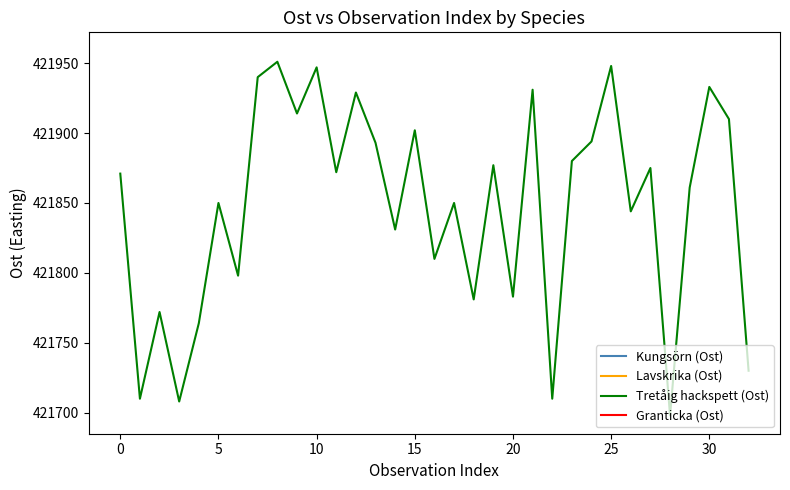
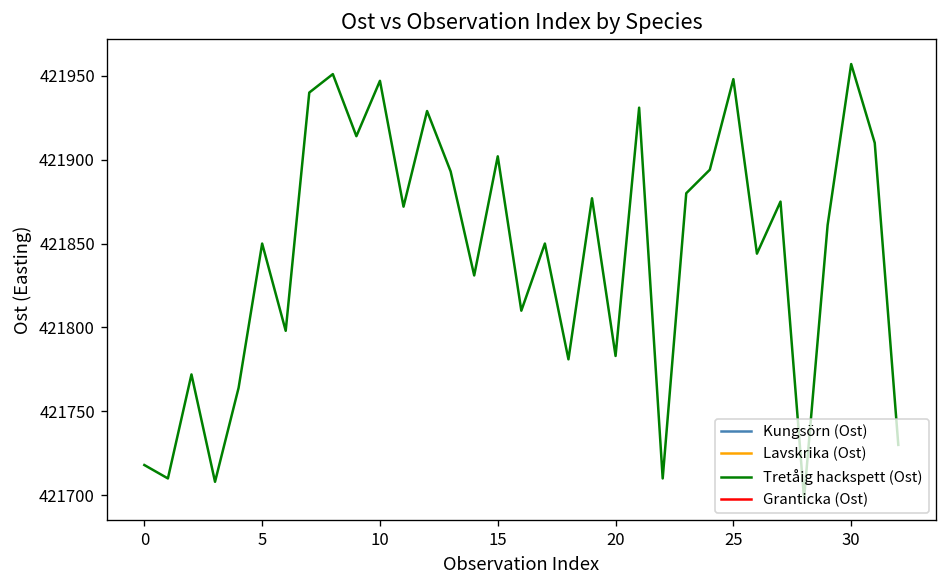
  {
    "Kungsörn (Ost)": {
      "0": 421866
    },
    "Lavskrika (Ost)": {
      "0": 421799
    },
    "Tretåig hackspett (Ost)": {
-     "0": 421871,
+     "0": 421718,
      "5": 421850,
      "10": 421947,
      "15": 421902,
      "20": 421783,
      "25": 421948,
-     "30": 421933
+     "30": 421957
    },
    "Granticka (Ost)": {
      "0": 421959
    }
  }
